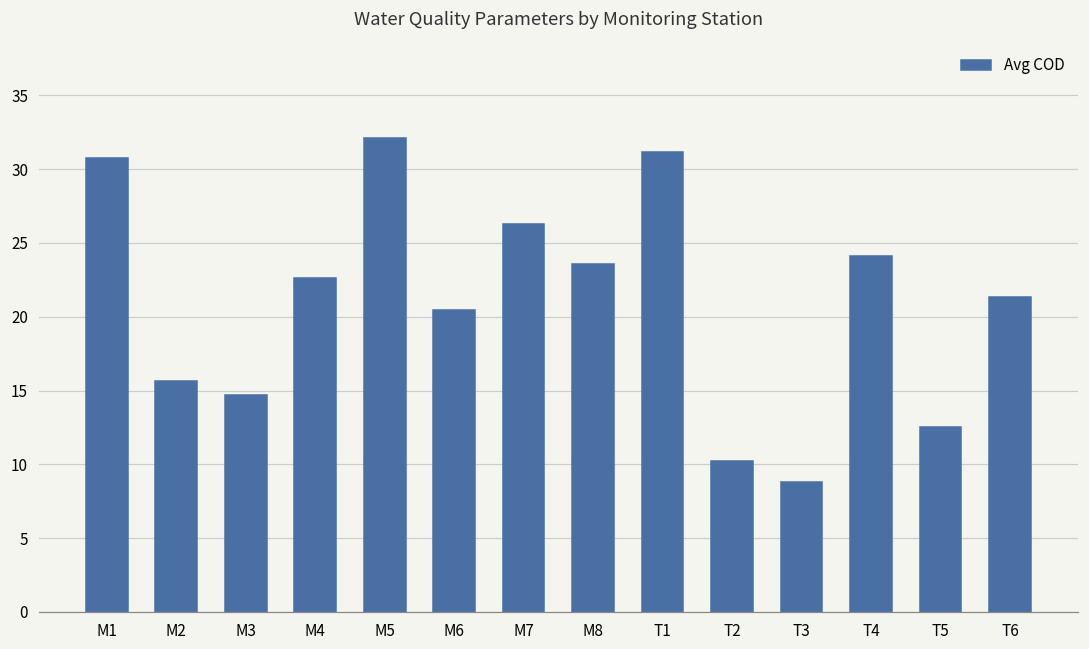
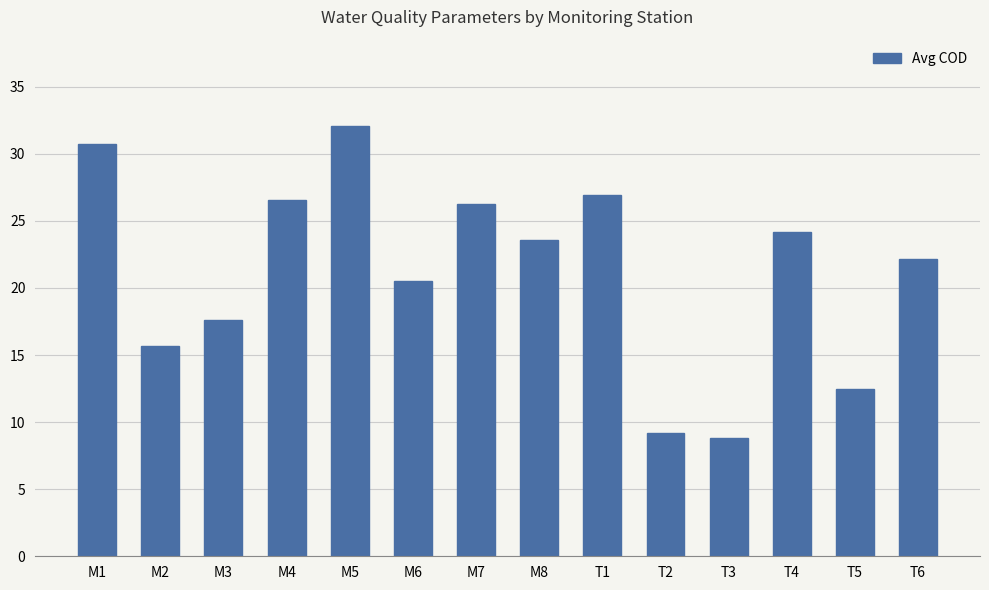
  {
    "M1": 30.7,
    "M2": 15.7,
-   "M3": 14.7,
-   "M4": 22.6,
+   "M3": 17.6,
+   "M4": 26.6,
    "M5": 32.1,
    "M6": 20.5,
    "M7": 26.3,
    "M8": 23.6,
-   "T1": 31.2,
-   "T2": 10.2,
+   "T1": 26.9,
+   "T2": 9.2,
    "T3": 8.8,
    "T4": 24.1,
    "T5": 12.5,
-   "T6": 21.3
+   "T6": 22.2
  }
